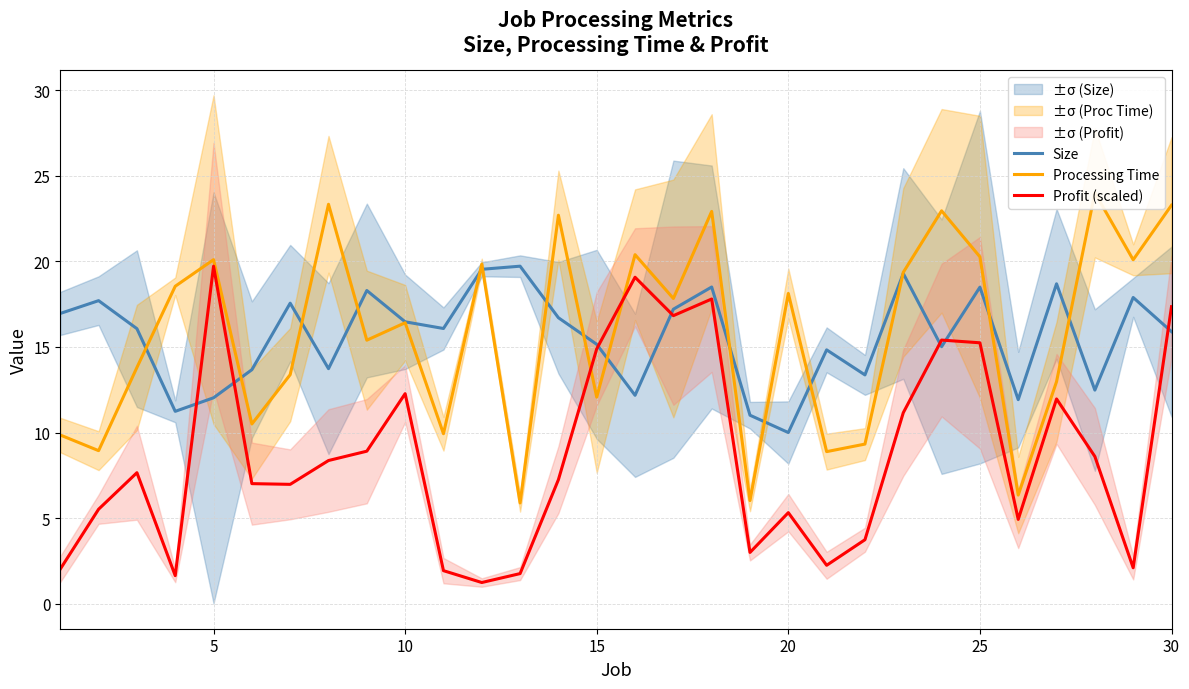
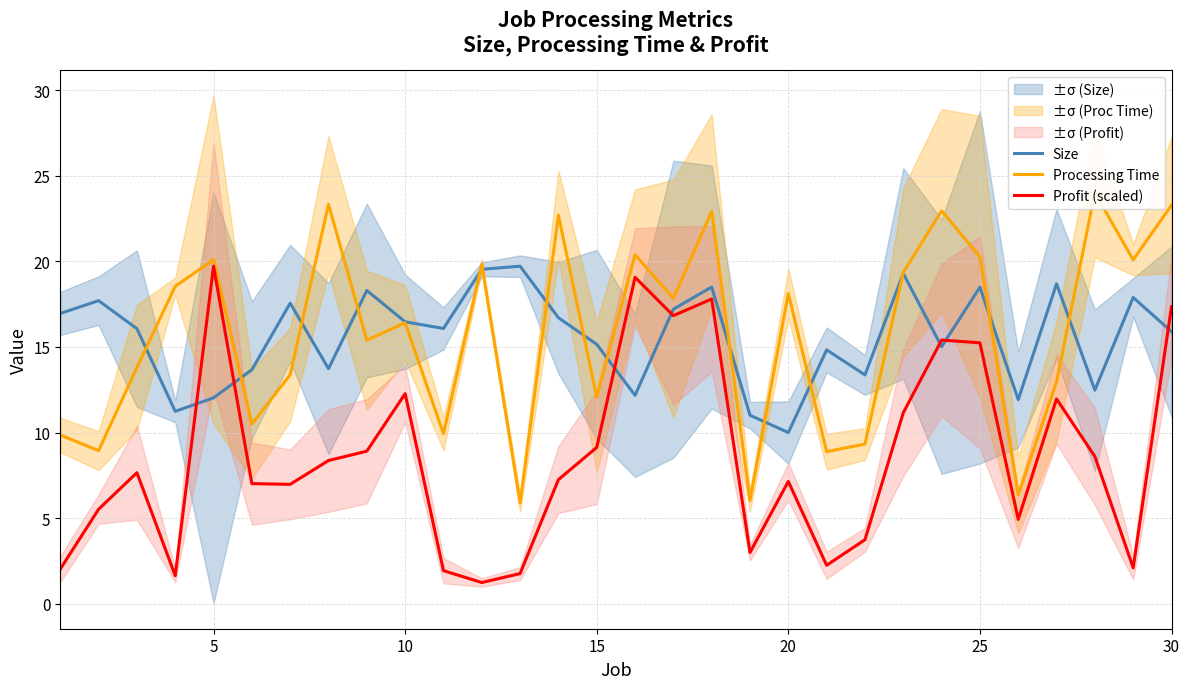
  {
    "Profit (scaled)": {
      "5": 19.7,
      "10": 12.3,
-     "15": 14.9,
-     "20": 5.3,
+     "15": 9.1,
+     "20": 7.1,
      "25": 15.2,
      "30": 17.4
    }
  }
